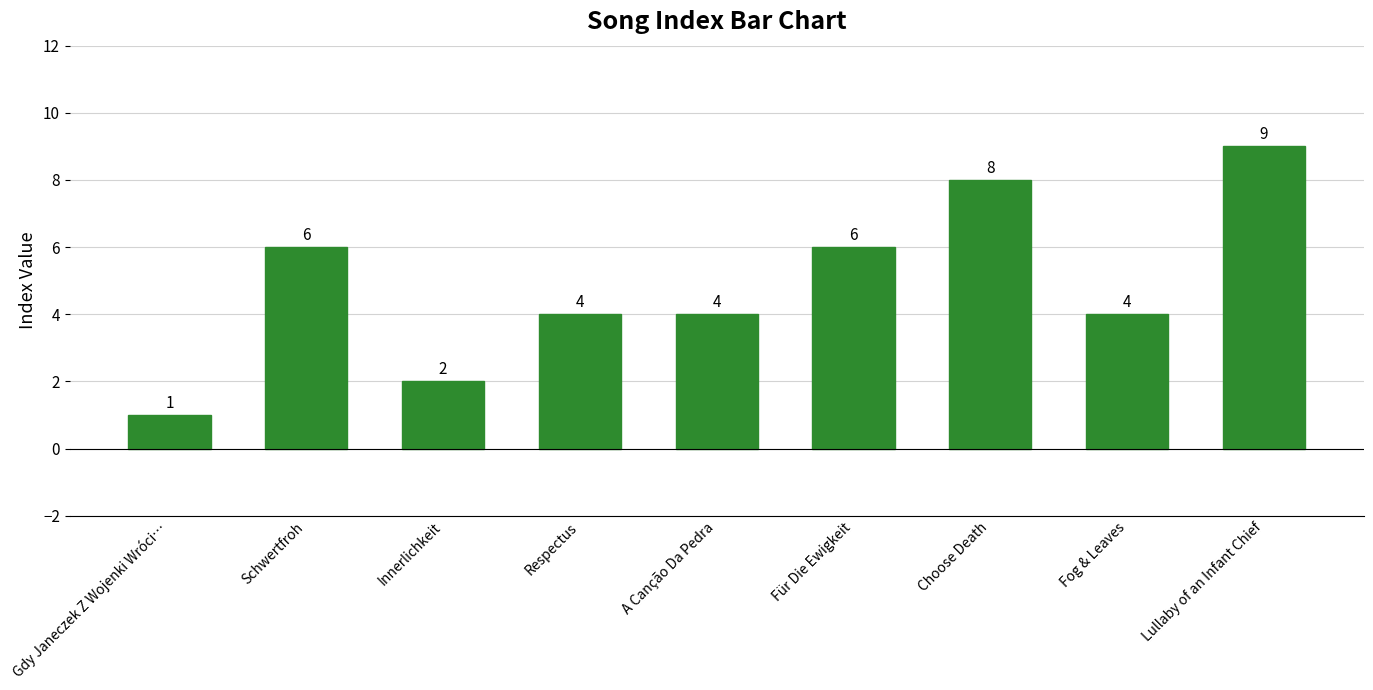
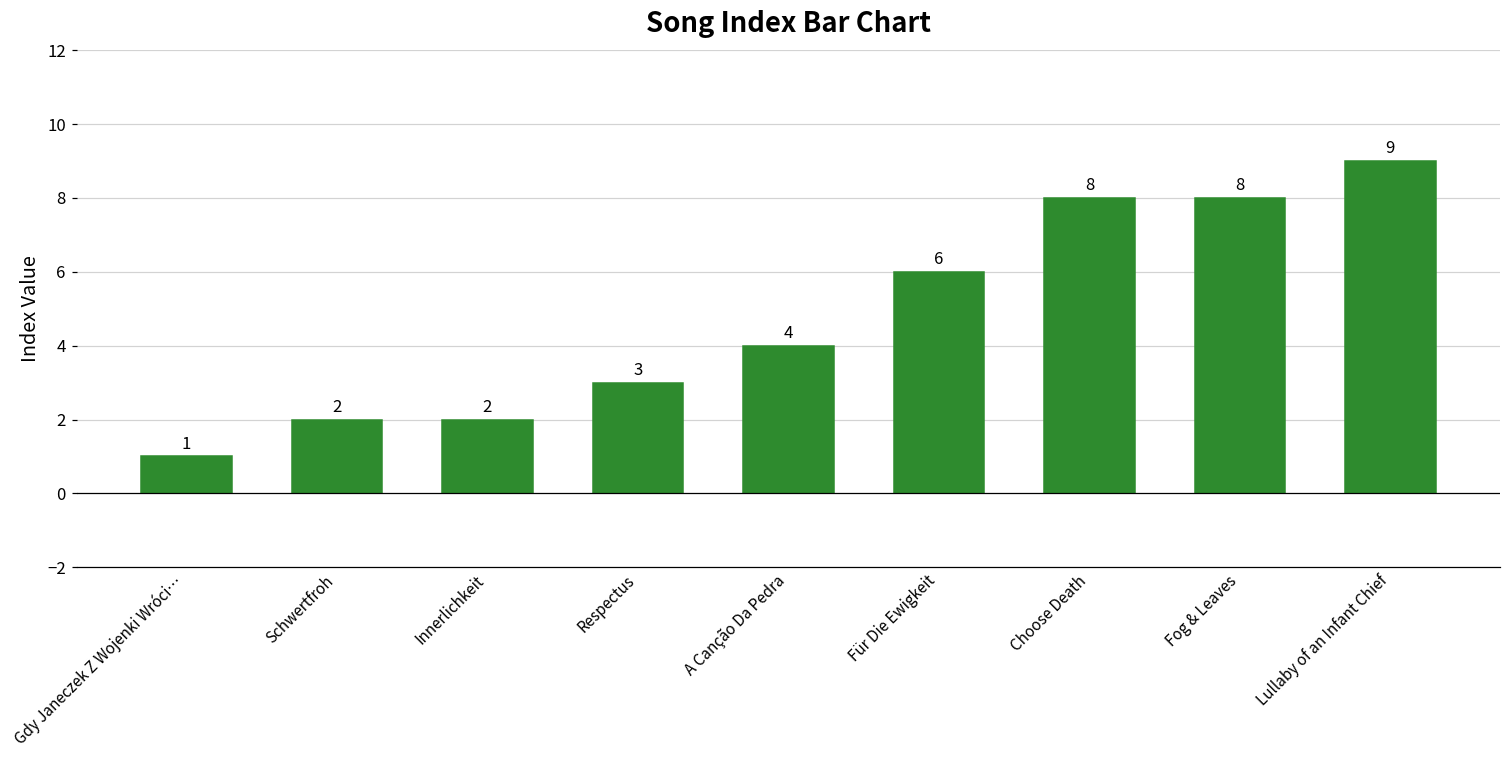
  {
    "Gdy Janeczek Z Wojenki Wróci…": 1,
-   "Schwertfroh": 6,
+   "Schwertfroh": 2,
    "Innerlichkeit": 2,
-   "Respectus": 4,
+   "Respectus": 3,
    "A Canção Da Pedra": 4,
    "Für Die Ewigkeit": 6,
    "Choose Death": 8,
-   "Fog & Leaves": 4,
+   "Fog & Leaves": 8,
    "Lullaby of an Infant Chief": 9
  }
